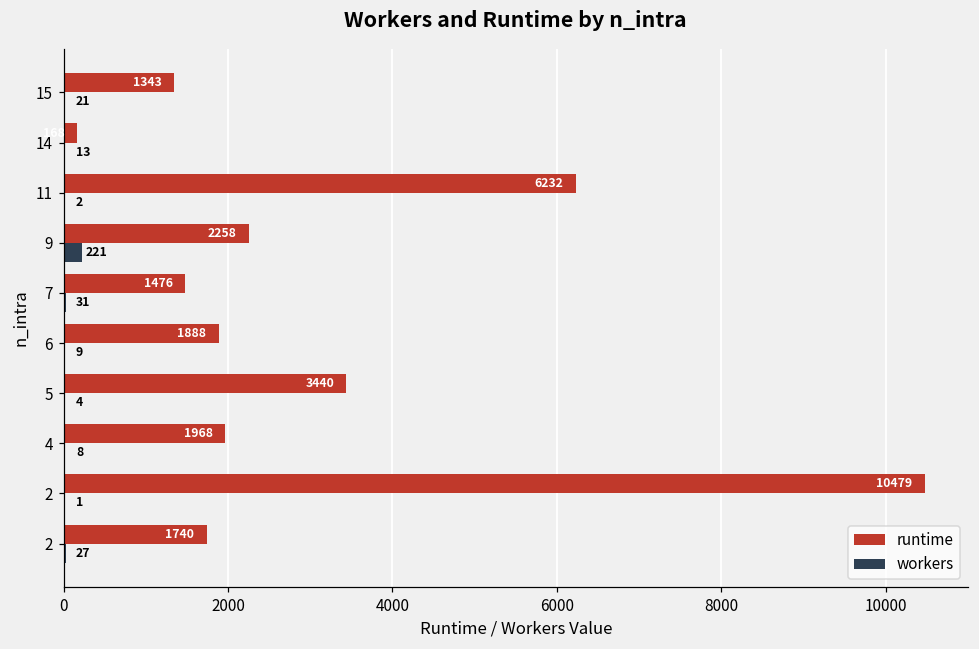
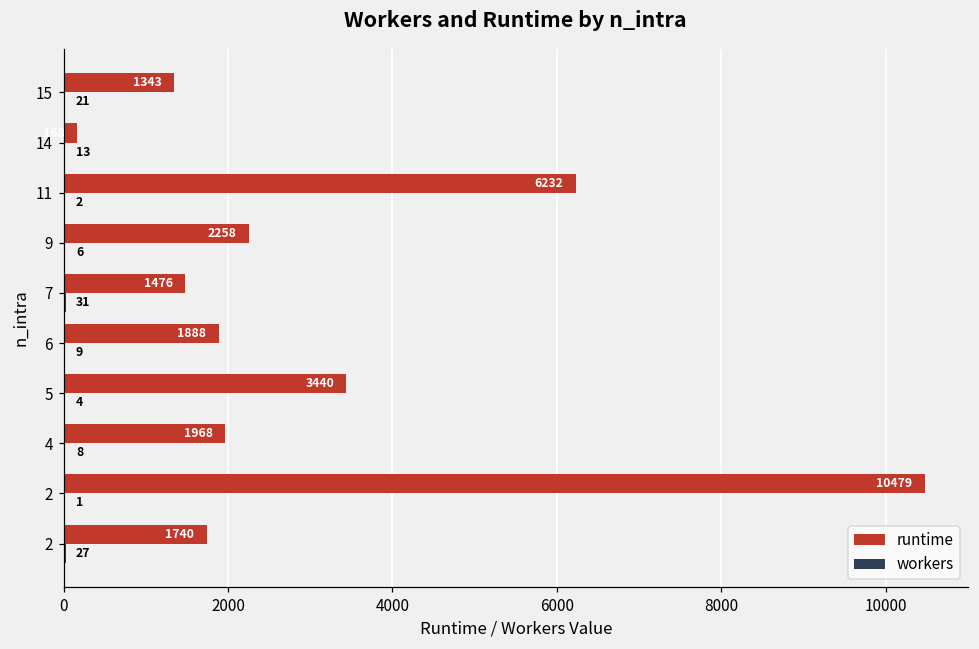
  {
    "runtime": {
      "15": 1343,
      "11": 6232,
      "9": 2258,
      "7": 1476,
      "6": 1888,
      "5": 3440,
      "4": 1968
    },
    "workers": {
      "15": 21,
      "14": 13,
      "11": 2,
-     "9": 221,
+     "9": 6,
      "7": 31,
      "6": 9,
      "5": 4,
      "4": 8
    }
  }
